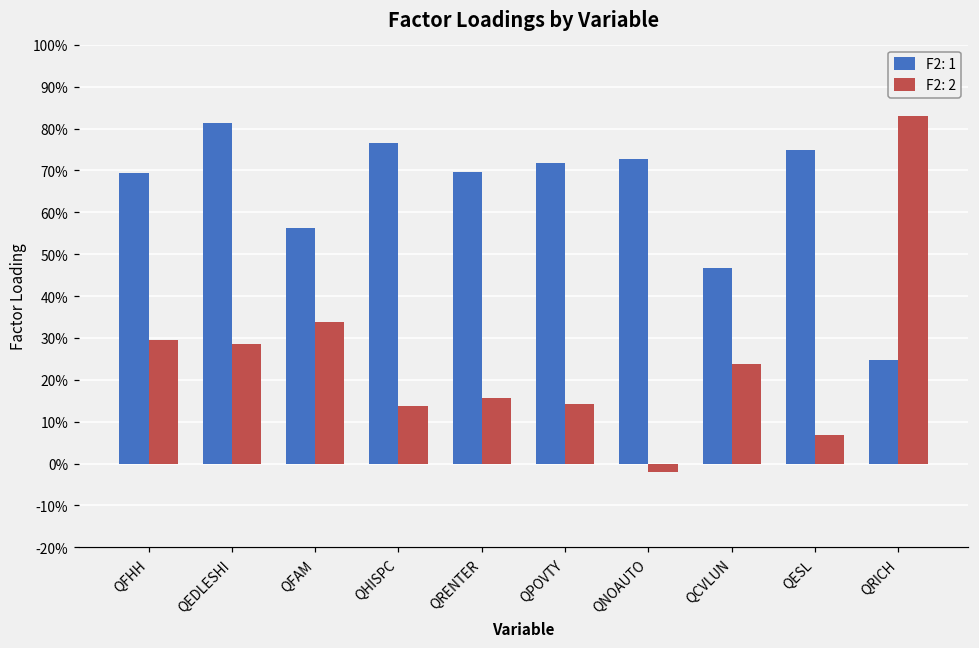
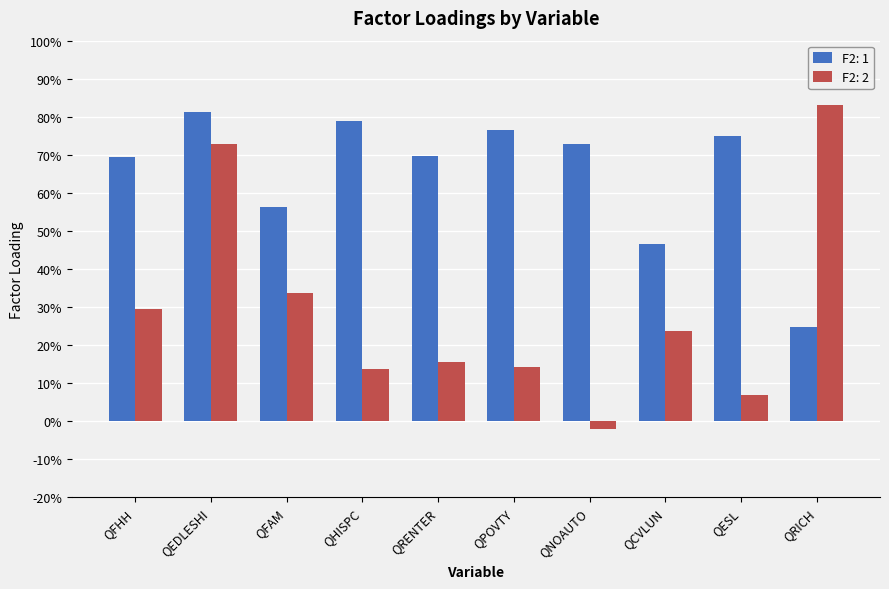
  {
    "F2: 1": {
      "QFHH": "69%",
      "QEDLESHI": "81%",
      "QFAM": "56%",
-     "QHISPC": "76%",
+     "QHISPC": "79%",
      "QRENTER": "70%",
-     "QPOVTY": "72%",
+     "QPOVTY": "76%",
      "QNOAUTO": "73%",
      "QCVLUN": "47%",
      "QESL": "75%",
      "QRICH": "25%"
    },
    "F2: 2": {
      "QFHH": "30%",
-     "QEDLESHI": "28%",
+     "QEDLESHI": "73%",
      "QFAM": "34%",
      "QHISPC": "14%",
      "QRENTER": "16%",
      "QPOVTY": "14%",
      "QNOAUTO": "-2%",
      "QCVLUN": "24%",
      "QESL": "7%",
      "QRICH": "83%"
    }
  }
